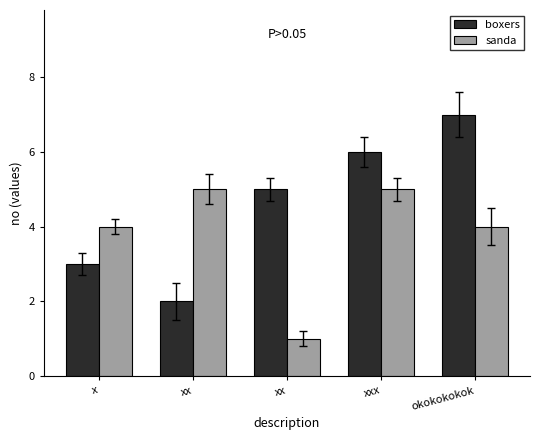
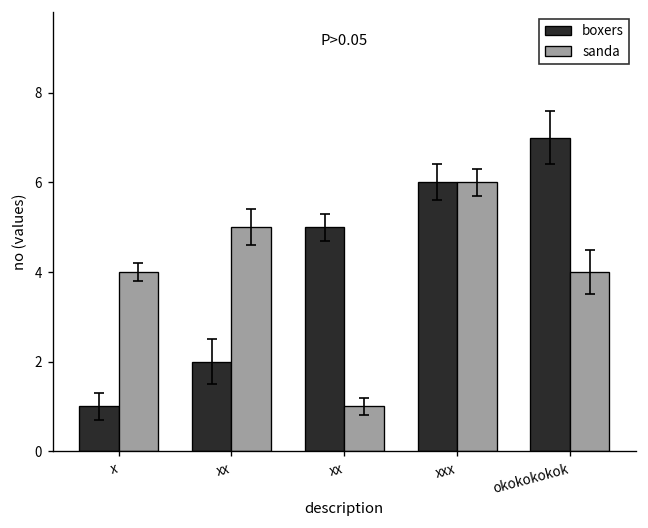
  {
    "boxers": {
-     "x": 3,
+     "x": 1,
      "xxx": 6,
      "okokokokok": 7
    },
    "sanda": {
      "x": 4,
-     "xxx": 5,
+     "xxx": 6,
      "okokokokok": 4
    }
  }
